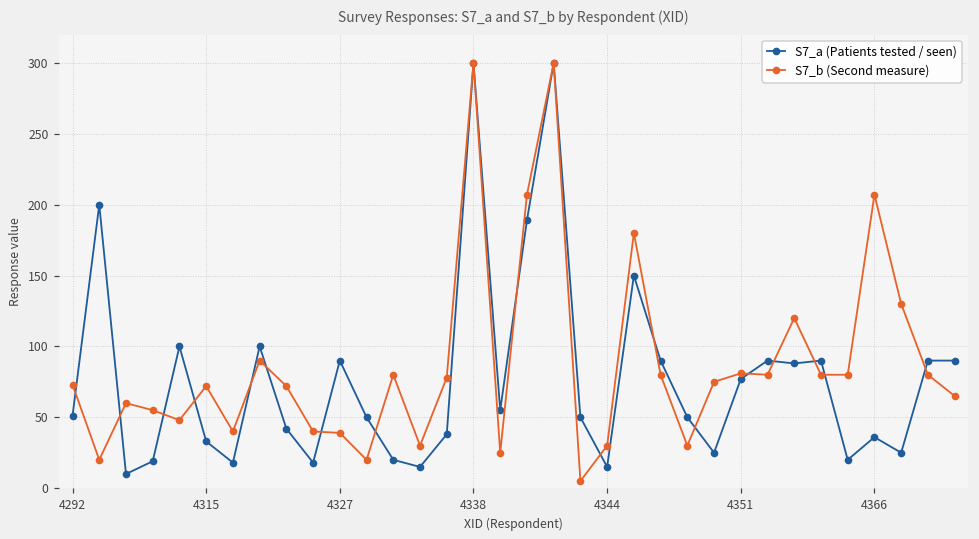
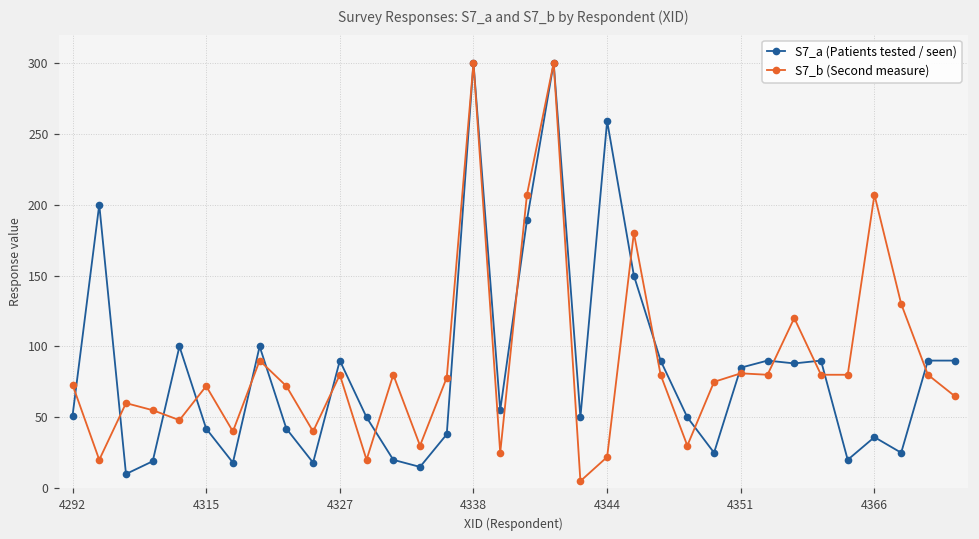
  {
    "S7_a (Patients tested / seen)": {
      "4292": 51,
-     "4315": 33,
+     "4315": 42,
      "4327": 90,
-     "4344": 15,
-     "4351": 77,
+     "4344": 259,
+     "4351": 85,
      "4366": 36
    },
    "S7_b (Second measure)": {
      "4292": 73,
      "4315": 72,
-     "4327": 39,
-     "4344": 30,
+     "4327": 80,
+     "4344": 22,
      "4351": 81,
      "4366": 207
    }
  }
